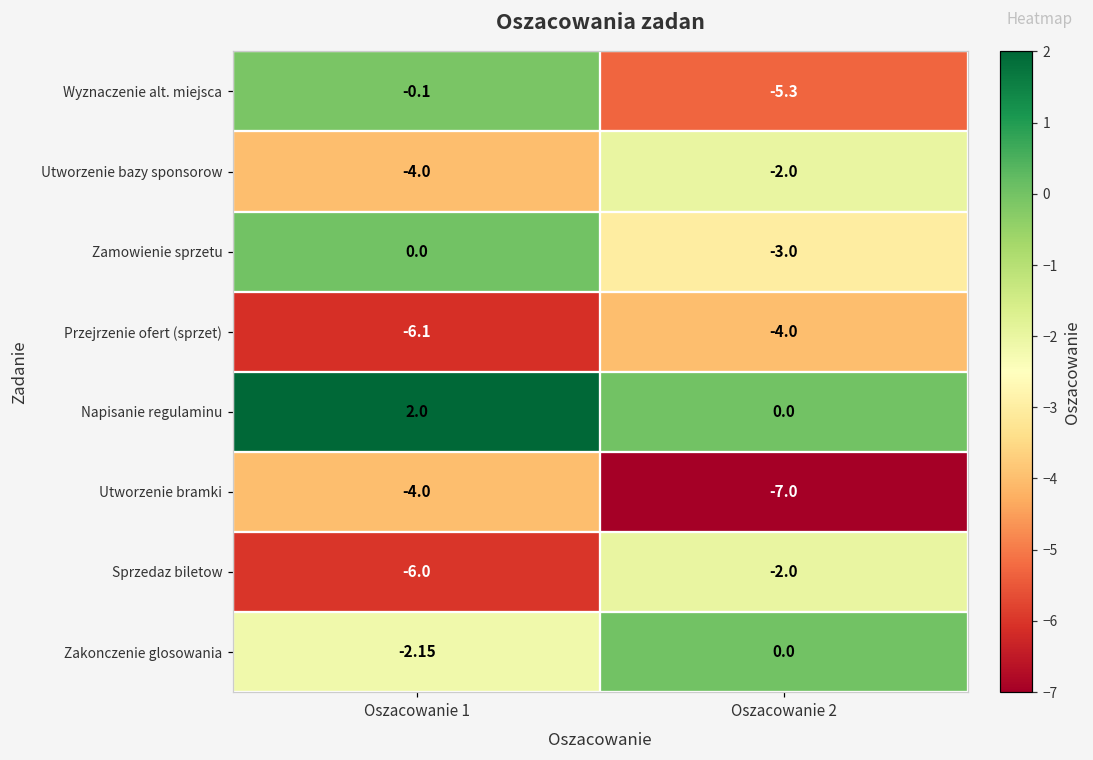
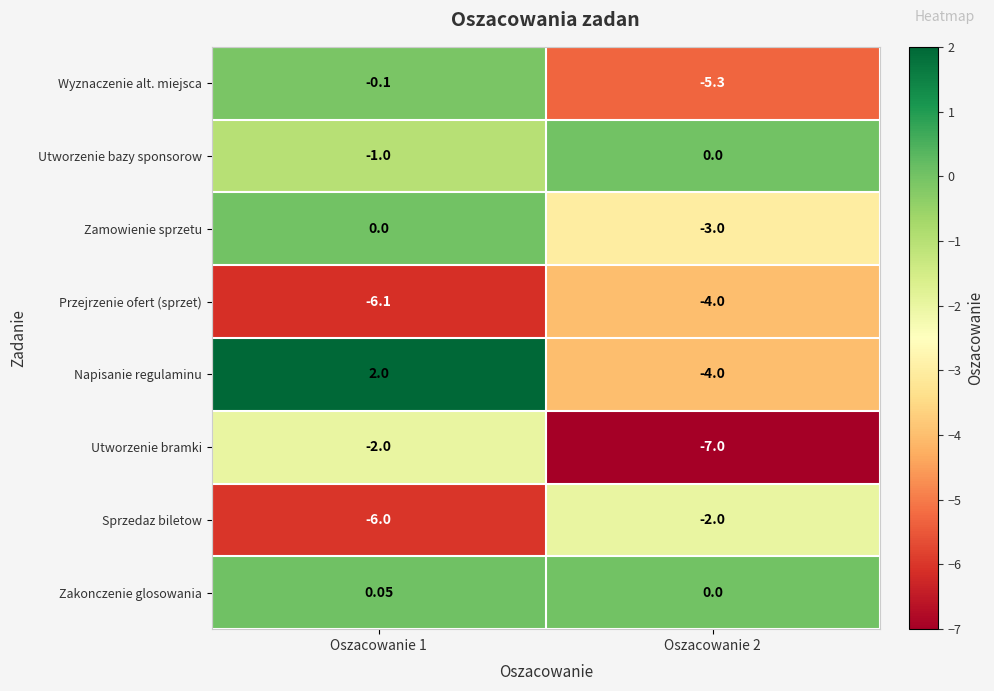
  {
    "Wyznaczenie alt. miejsca": {
      "Oszacowanie 1": -0.1,
      "Oszacowanie 2": -5.3
    },
    "Utworzenie bazy sponsorow": {
-     "Oszacowanie 1": -4.0,
-     "Oszacowanie 2": -2.0
+     "Oszacowanie 1": -1.0,
+     "Oszacowanie 2": 0.0
    },
    "Zamowienie sprzetu": {
      "Oszacowanie 1": 0.0,
      "Oszacowanie 2": -3.0
    },
    "Przejrzenie ofert (sprzet)": {
      "Oszacowanie 1": -6.1,
      "Oszacowanie 2": -4.0
    },
    "Napisanie regulaminu": {
      "Oszacowanie 1": 2.0,
-     "Oszacowanie 2": 0.0
+     "Oszacowanie 2": -4.0
    },
    "Utworzenie bramki": {
-     "Oszacowanie 1": -4.0,
+     "Oszacowanie 1": -2.0,
      "Oszacowanie 2": -7.0
    },
    "Sprzedaz biletow": {
      "Oszacowanie 1": -6.0,
      "Oszacowanie 2": -2.0
    },
    "Zakonczenie glosowania": {
-     "Oszacowanie 1": -2.15,
+     "Oszacowanie 1": 0.05,
      "Oszacowanie 2": 0.0
    }
  }
